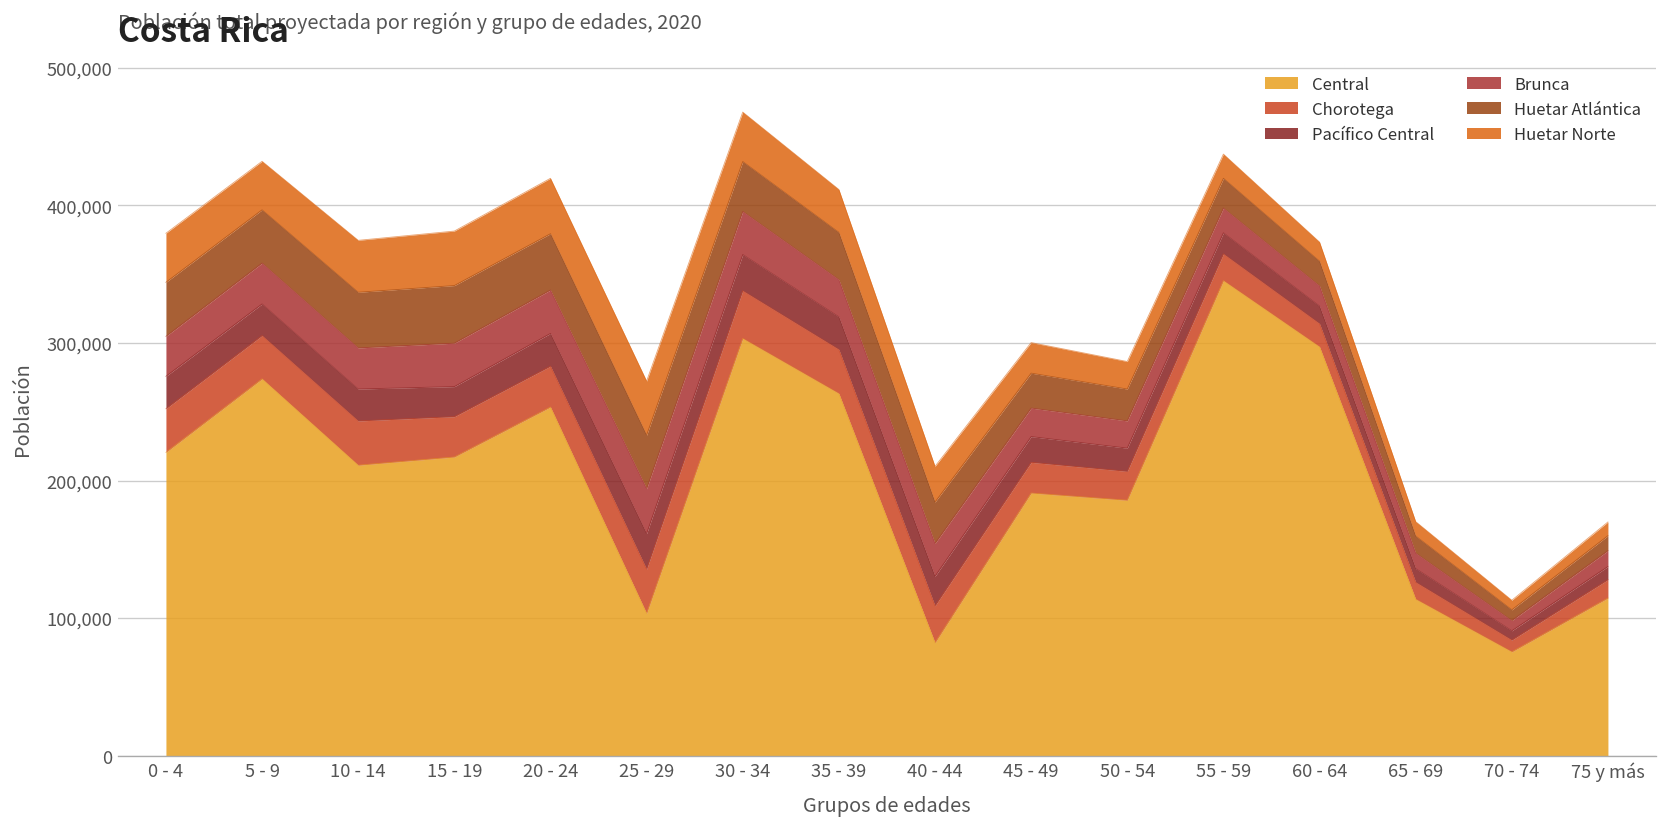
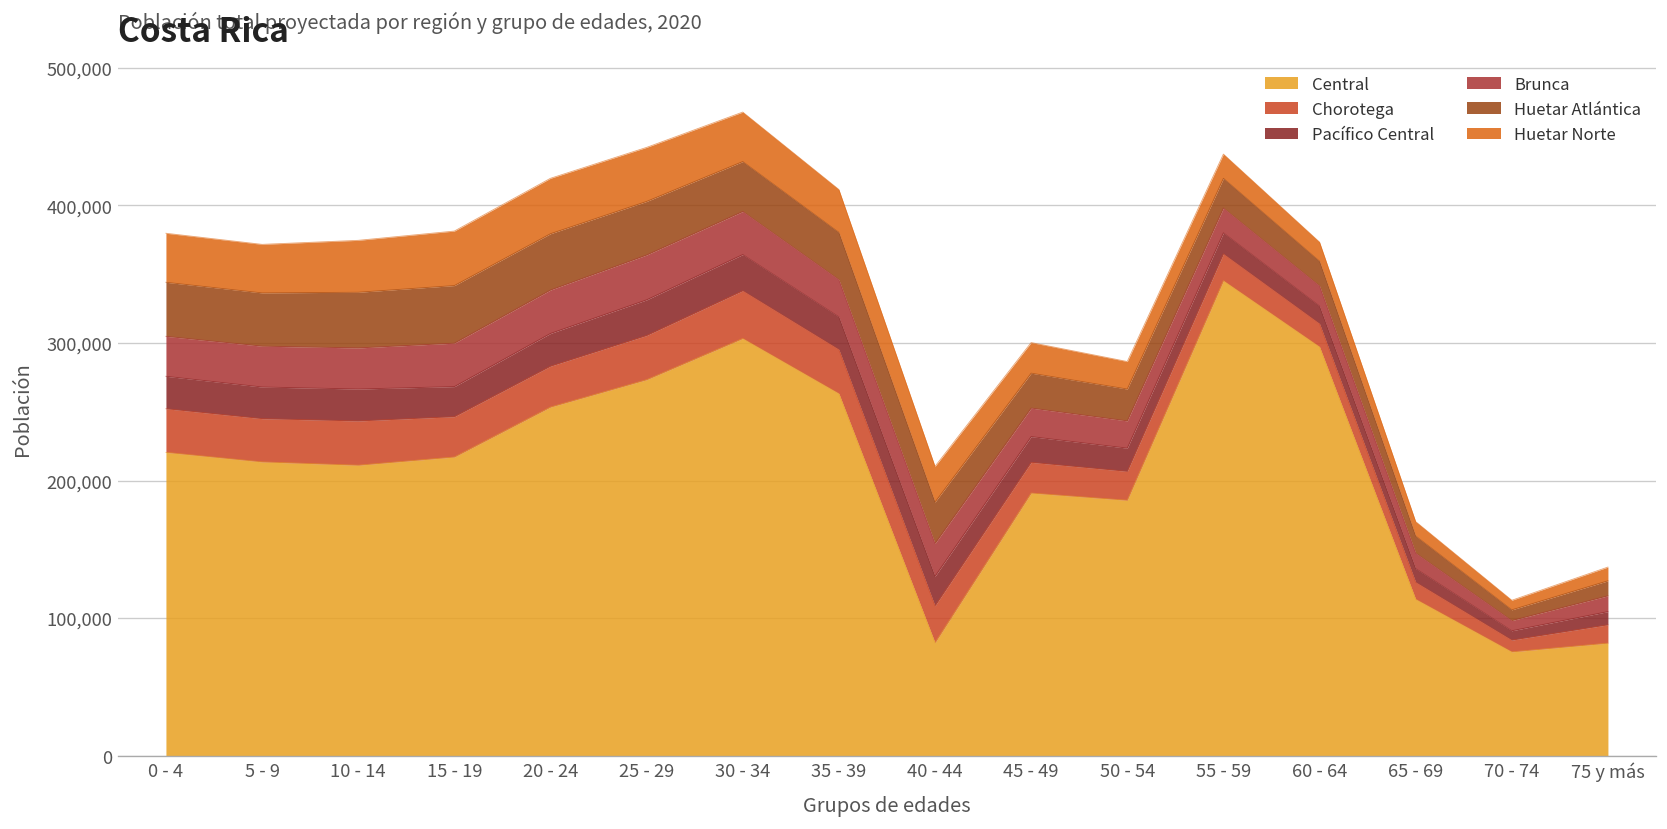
  {
    "Central": {
      "0 - 4": "220,000",
-     "5 - 9": "274,000",
+     "5 - 9": "214,000",
      "10 - 14": "211,000",
      "15 - 19": "217,000",
      "20 - 24": "253,000",
-     "25 - 29": "103,000",
+     "25 - 29": "273,000",
      "30 - 34": "303,000",
      "35 - 39": "263,000",
      "40 - 44": "82,000",
      "45 - 49": "191,000",
      "50 - 54": "186,000",
      "55 - 59": "345,000",
      "60 - 64": "297,000",
      "65 - 69": "114,000",
      "70 - 74": "76,000",
-     "75 y más": "115,000"
+     "75 y más": "82,000"
    }
  }
